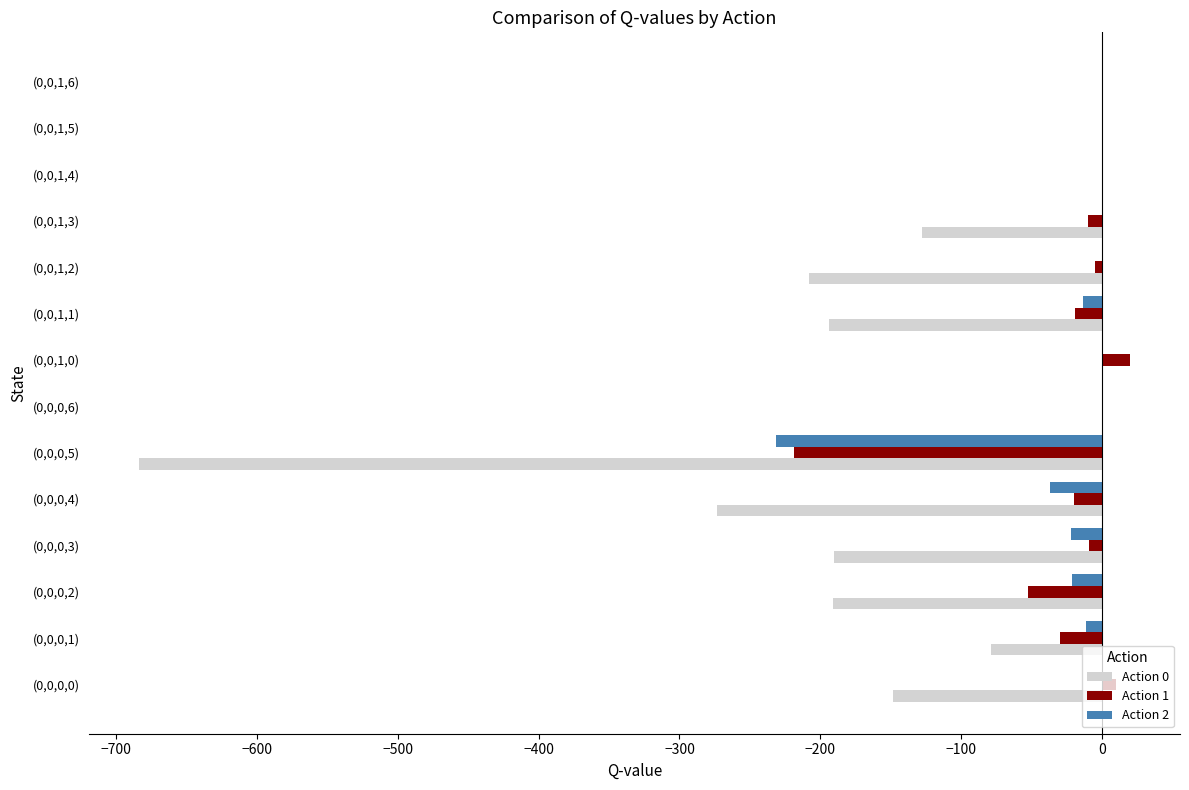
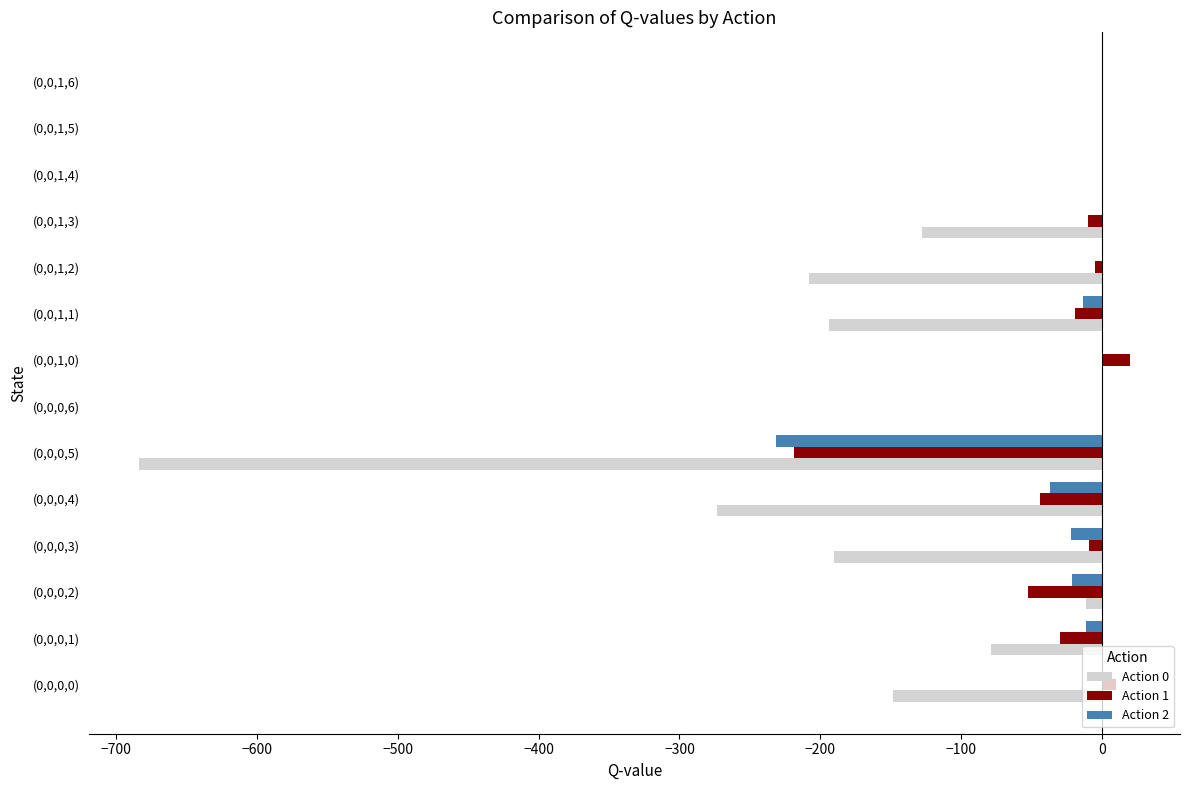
  {
    "Action 0": {
      "(0,0,1,6)": 0,
      "(0,0,1,5)": 0,
      "(0,0,1,4)": 0,
      "(0,0,1,3)": -128,
      "(0,0,1,2)": -208,
      "(0,0,1,1)": -194,
      "(0,0,1,0)": 0,
      "(0,0,0,6)": 0,
      "(0,0,0,5)": -684,
      "(0,0,0,4)": -274,
      "(0,0,0,3)": -190,
-     "(0,0,0,2)": -191,
+     "(0,0,0,2)": -12,
      "(0,0,0,1)": -79,
      "(0,0,0,0)": -148
    },
    "Action 1": {
      "(0,0,1,6)": 0,
      "(0,0,1,5)": 0,
      "(0,0,1,4)": 0,
      "(0,0,1,3)": -10,
      "(0,0,1,2)": -5,
      "(0,0,1,1)": -19,
      "(0,0,1,0)": 20,
      "(0,0,0,6)": 0,
      "(0,0,0,5)": -219,
-     "(0,0,0,4)": -20,
+     "(0,0,0,4)": -44,
      "(0,0,0,3)": -9,
      "(0,0,0,2)": -53,
      "(0,0,0,1)": -30
    },
    "Action 2": {
      "(0,0,1,6)": 0,
      "(0,0,1,5)": 0,
      "(0,0,1,4)": 0,
      "(0,0,1,3)": 0,
      "(0,0,1,2)": 0,
      "(0,0,1,1)": -14,
      "(0,0,1,0)": 0,
      "(0,0,0,6)": 0,
      "(0,0,0,5)": -231,
      "(0,0,0,4)": -37,
      "(0,0,0,3)": -22,
      "(0,0,0,2)": -22,
      "(0,0,0,1)": -12
    }
  }
